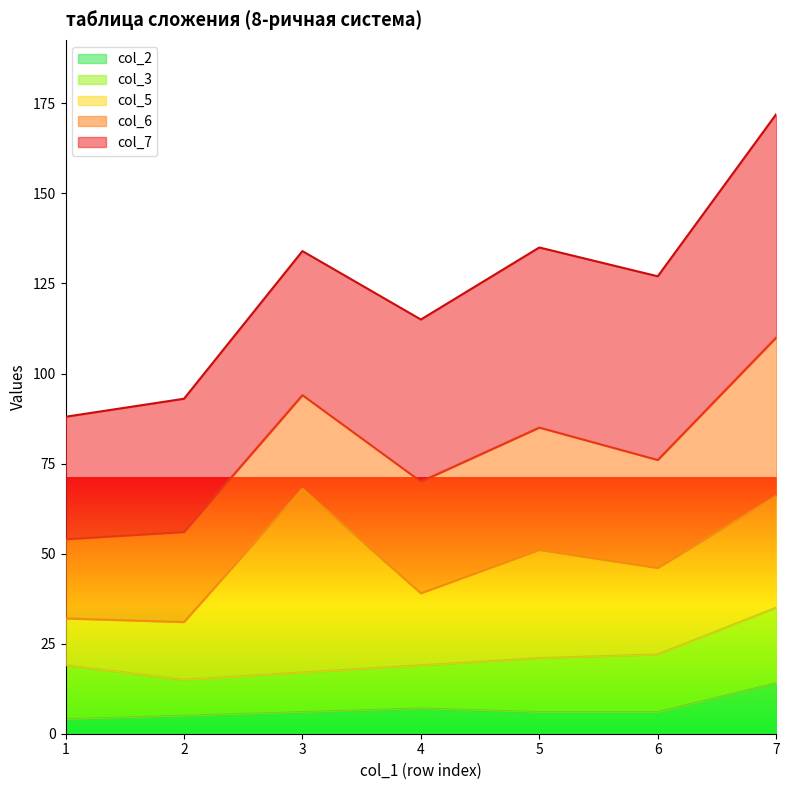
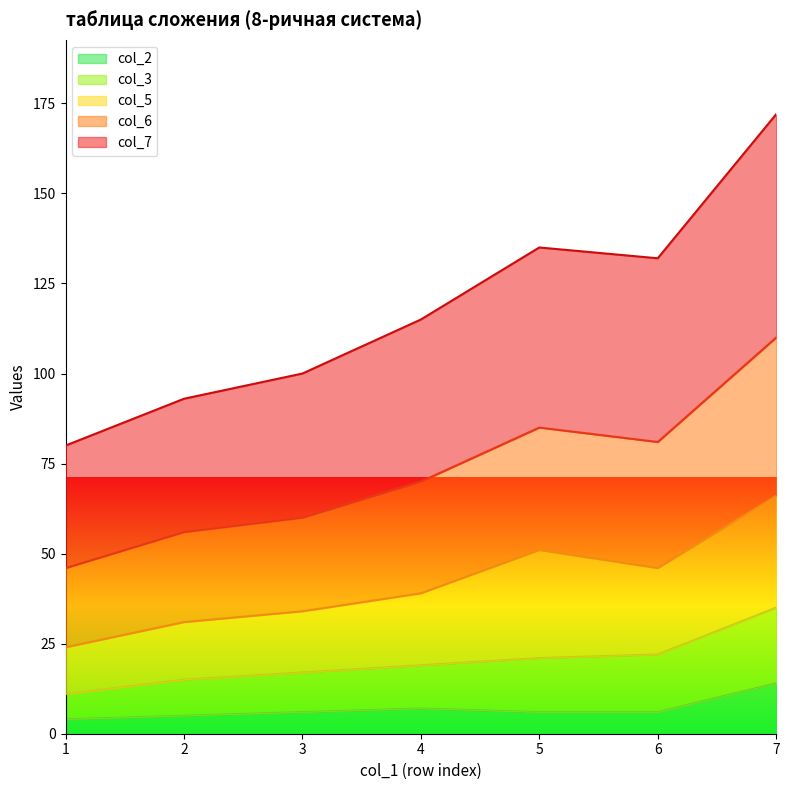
  {
    "col_2": {
      "1": 4,
      "2": 5,
      "3": 6,
      "4": 7,
      "5": 6,
      "6": 6,
      "7": 14
    },
    "col_3": {
-     "1": 15,
+     "1": 7,
      "2": 10,
      "3": 11,
      "4": 12,
      "5": 15,
      "6": 16,
      "7": 21
    },
    "col_5": {
      "1": 13,
      "2": 16,
-     "3": 51,
+     "3": 17,
      "4": 20,
      "5": 30,
      "6": 24,
      "7": 31
    },
    "col_6": {
      "1": 22,
      "2": 25,
      "3": 26,
      "4": 31,
      "5": 34,
-     "6": 30,
+     "6": 35,
      "7": 44
    },
    "col_7": {
      "1": 34,
      "2": 37,
      "3": 40,
      "4": 45,
      "5": 50,
      "6": 51,
      "7": 62
    }
  }
